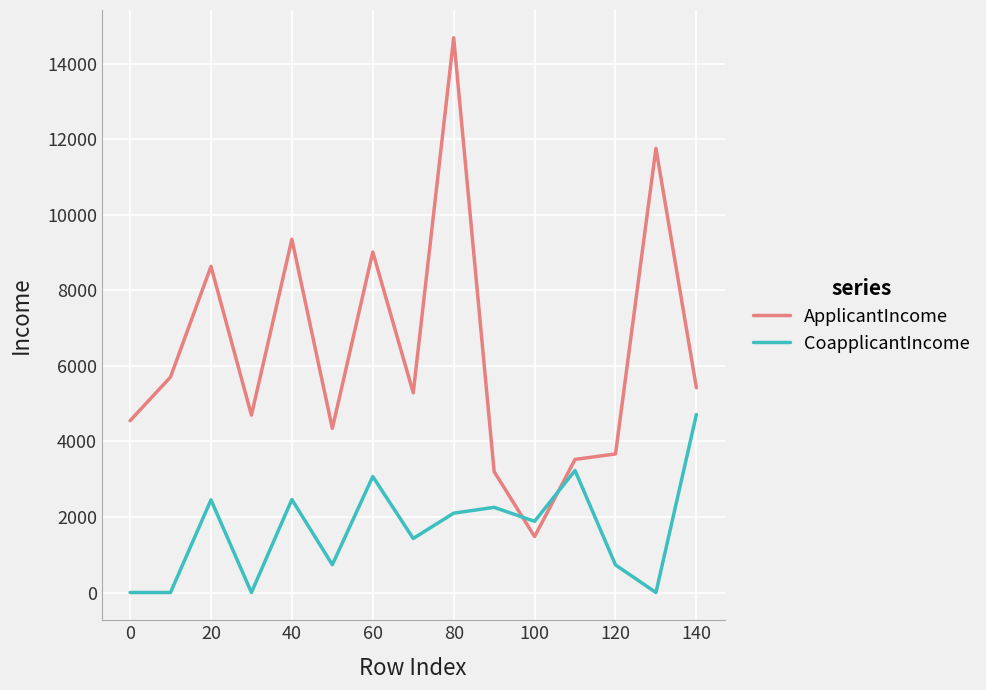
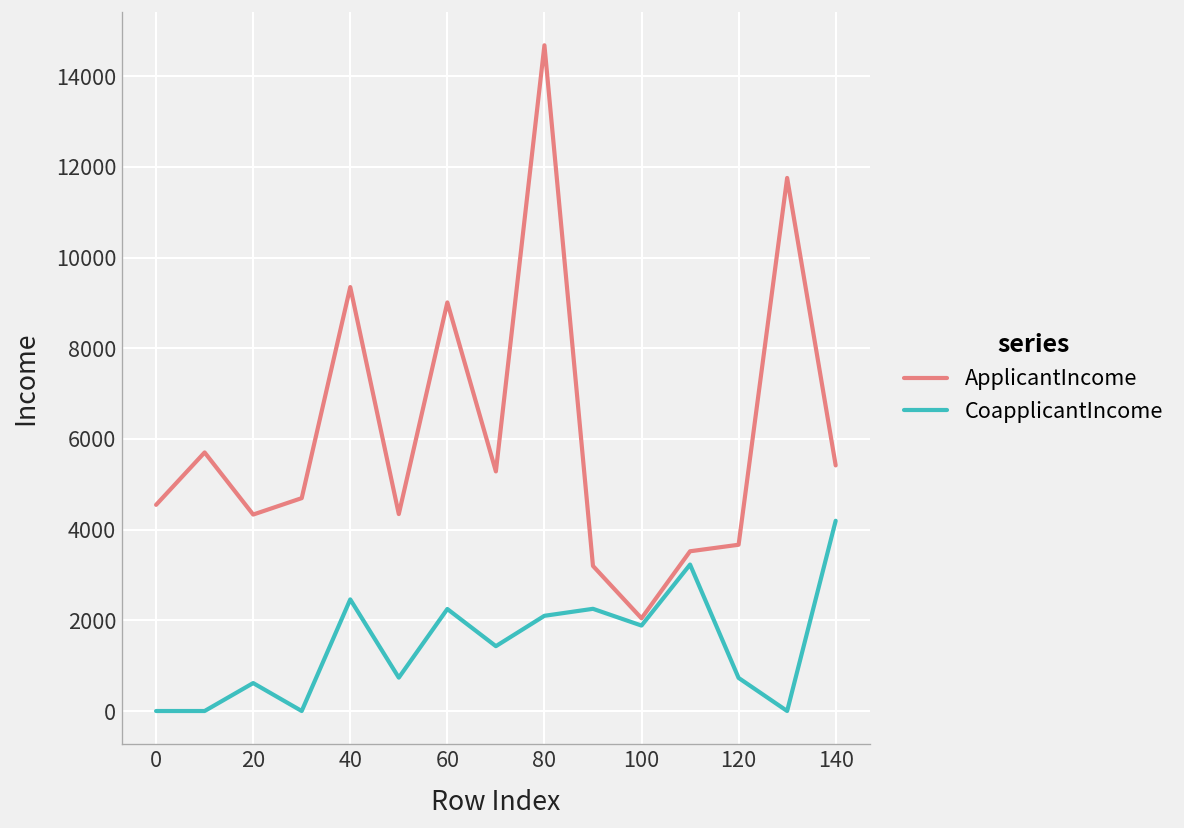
  {
    "ApplicantIncome": {
      "0": 4500,
-     "20": 8600,
+     "20": 4300,
      "40": 9400,
      "60": 9000,
      "80": 14700,
-     "100": 1500,
+     "100": 2000,
      "120": 3700,
      "140": 5400
    },
    "CoapplicantIncome": {
      "0": 0,
-     "20": 2500,
+     "20": 600,
      "40": 2500,
-     "60": 3100,
+     "60": 2300,
      "80": 2100,
      "100": 1900,
      "120": 700,
-     "140": 4700
+     "140": 4200
    }
  }
